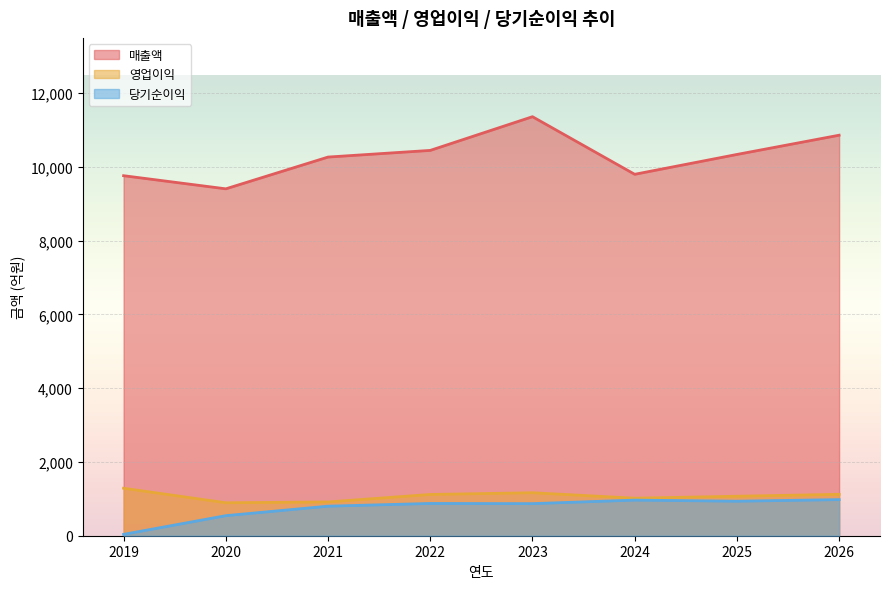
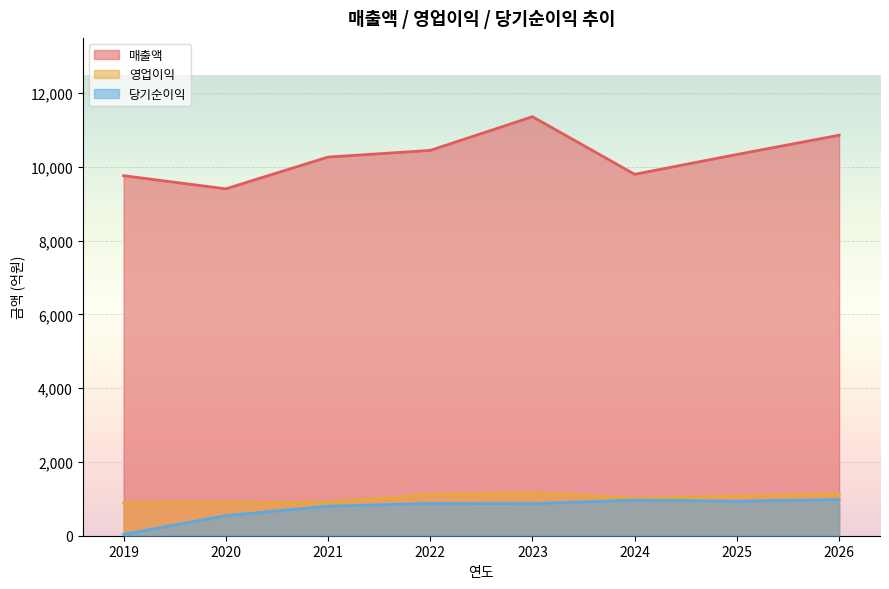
  {
    "매출액": {
      "2019": "9,800",
      "2020": "9,400",
      "2021": "10,300",
      "2022": "10,400",
      "2023": "11,400",
      "2024": "9,800",
      "2025": "10,300",
      "2026": "10,900"
    },
    "영업이익": {
-     "2019": "1,300",
+     "2019": "900",
      "2020": "900",
      "2021": "900",
      "2022": "1,100",
      "2023": "1,200",
      "2025": "1,100",
      "2026": "1,100"
    },
    "당기순이익": {
      "2019": "0",
      "2020": "500",
      "2021": "800",
      "2022": "900",
      "2023": "900",
      "2025": "900",
      "2026": "1,000"
    }
  }
